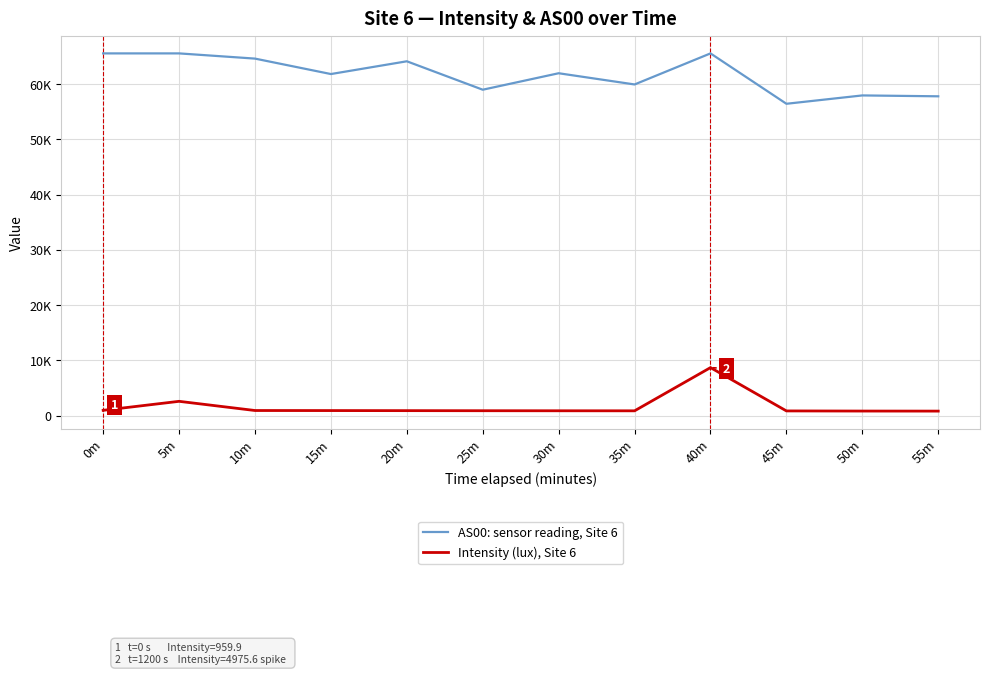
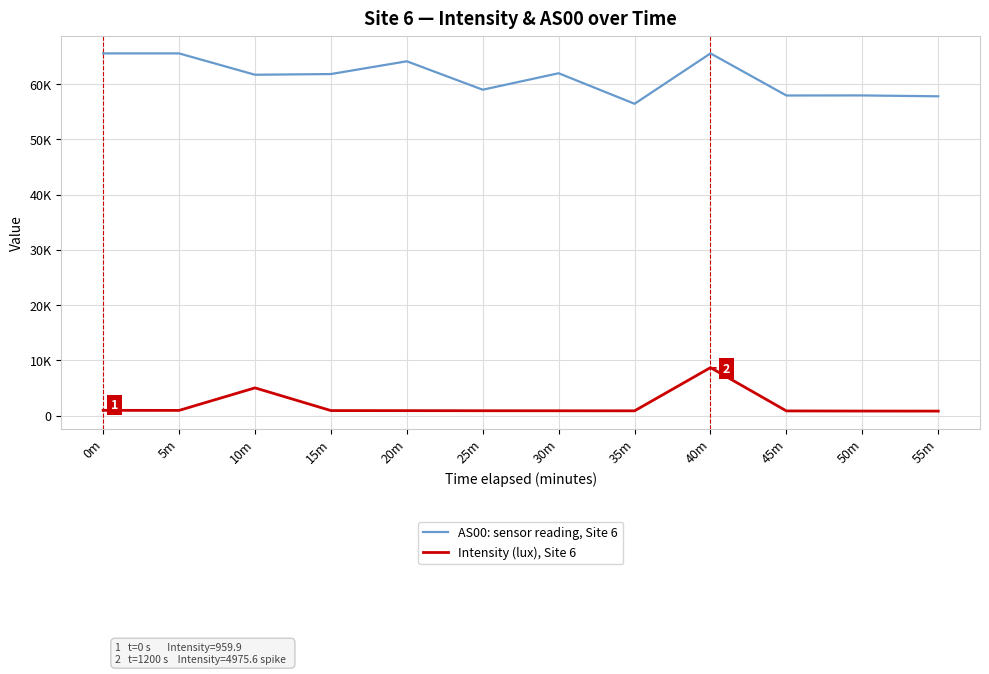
  {
    "AS00: sensor reading, Site 6": {
      "0m": 66000,
      "5m": 66000,
-     "10m": 65000,
+     "10m": 62000,
      "15m": 62000,
      "20m": 64000,
      "25m": 59000,
      "30m": 62000,
-     "35m": 60000,
+     "35m": 56000,
      "40m": 66000,
-     "45m": 56000,
+     "45m": 58000,
      "50m": 58000,
      "55m": 58000
    },
    "Intensity (lux), Site 6": {
-     "5m": 3000,
-     "10m": 1000,
+     "5m": 1000,
+     "10m": 5000,
      "15m": 1000,
      "20m": 1000,
      "25m": 1000,
      "30m": 1000,
      "35m": 1000,
      "45m": 1000,
      "50m": 1000,
      "55m": 1000
    }
  }
